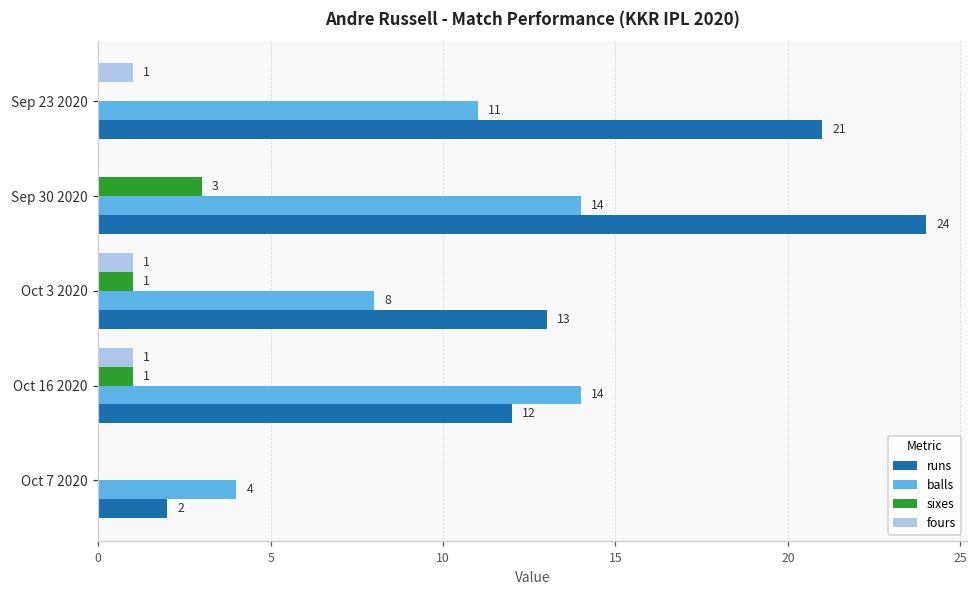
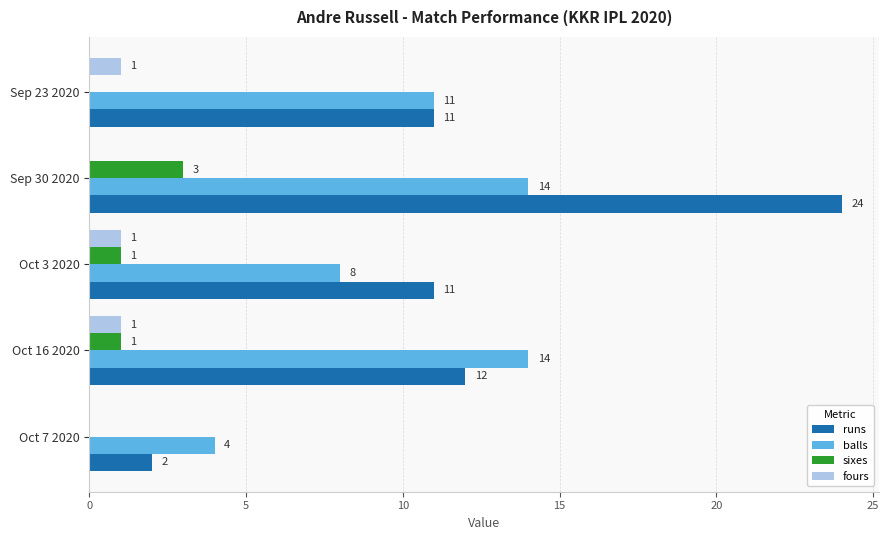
  {
    "runs": {
-     "Sep 23 2020": 21,
+     "Sep 23 2020": 11,
      "Sep 30 2020": 24,
-     "Oct 3 2020": 13,
+     "Oct 3 2020": 11,
      "Oct 16 2020": 12,
      "Oct 7 2020": 2
    },
    "balls": {
      "Sep 23 2020": 11,
      "Sep 30 2020": 14,
      "Oct 3 2020": 8,
      "Oct 16 2020": 14,
      "Oct 7 2020": 4
    },
    "sixes": {
      "Sep 30 2020": 3,
      "Oct 3 2020": 1,
      "Oct 16 2020": 1
    },
    "fours": {
      "Sep 23 2020": 1,
      "Oct 3 2020": 1,
      "Oct 16 2020": 1
    }
  }
